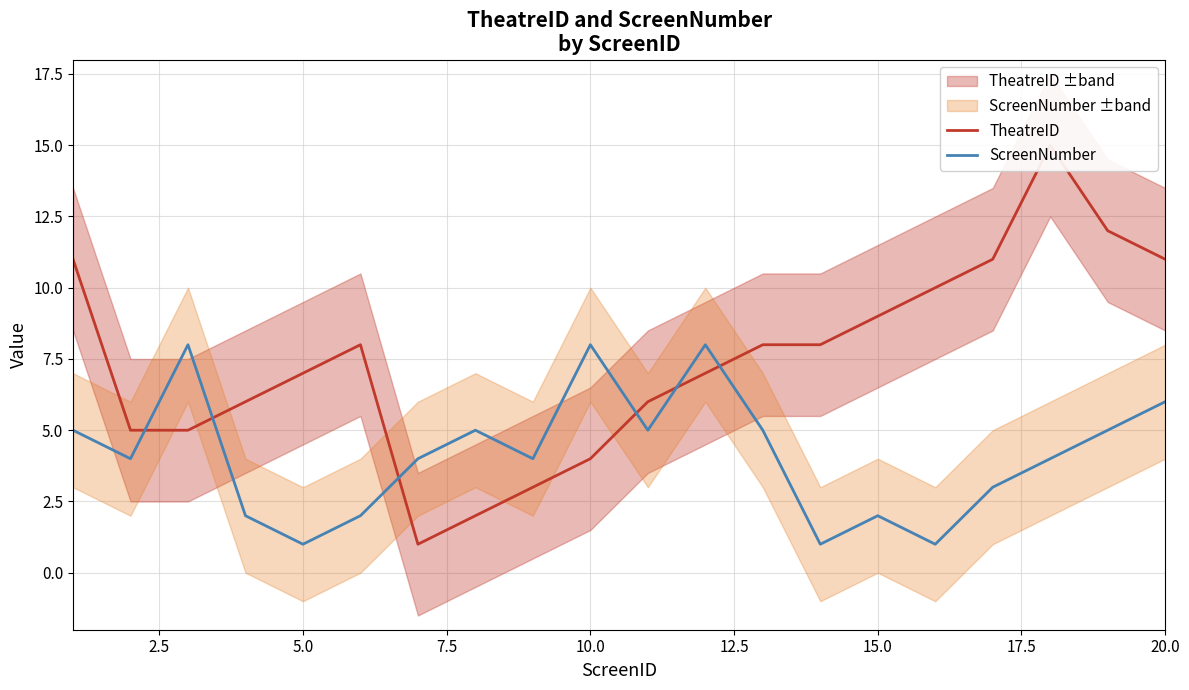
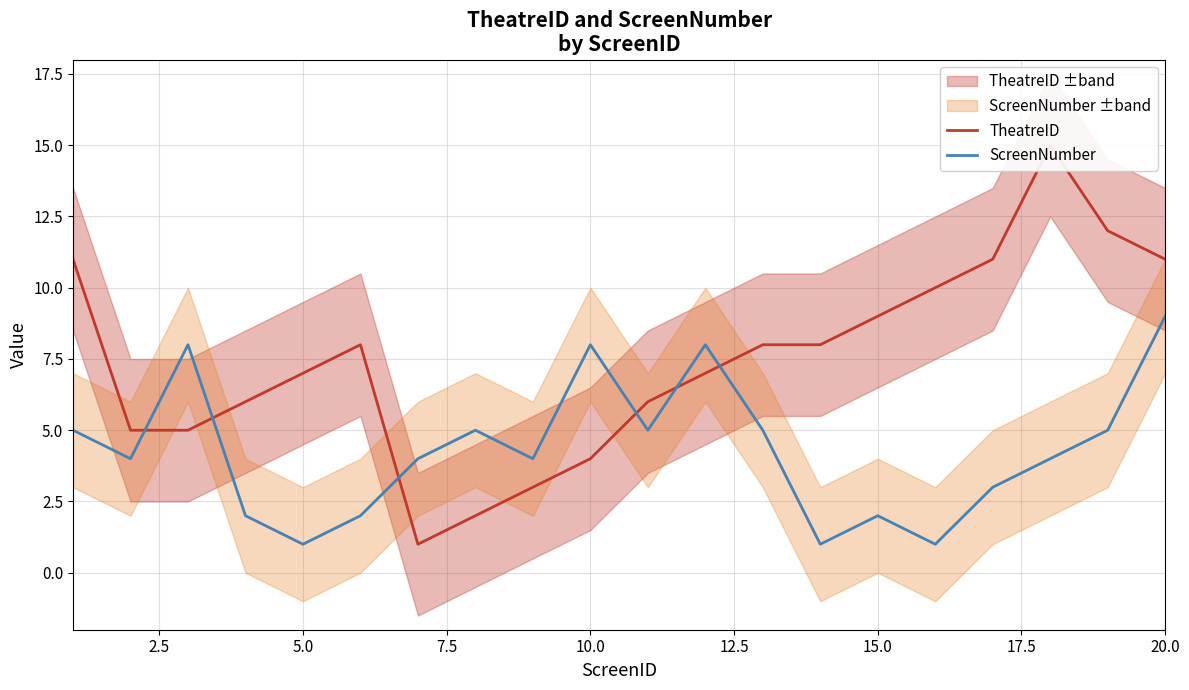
  {
    "ScreenNumber": {
      "5.0": 1,
      "10.0": 8,
      "15.0": 2,
-     "20.0": 6
+     "20.0": 9
    }
  }
